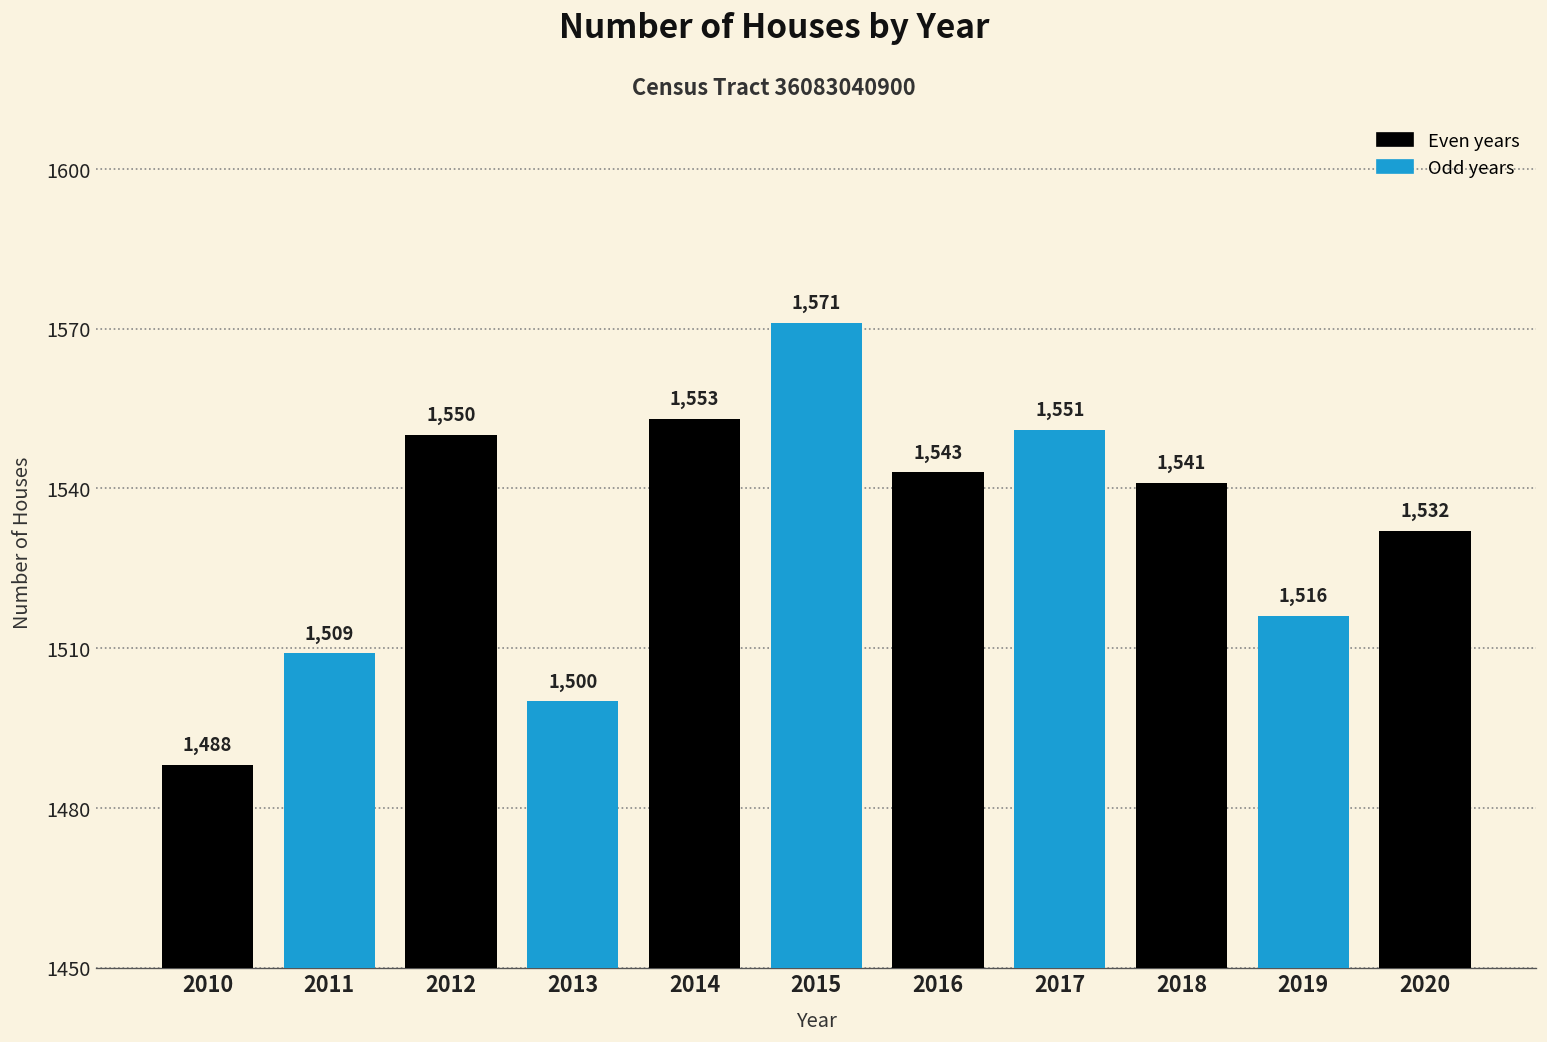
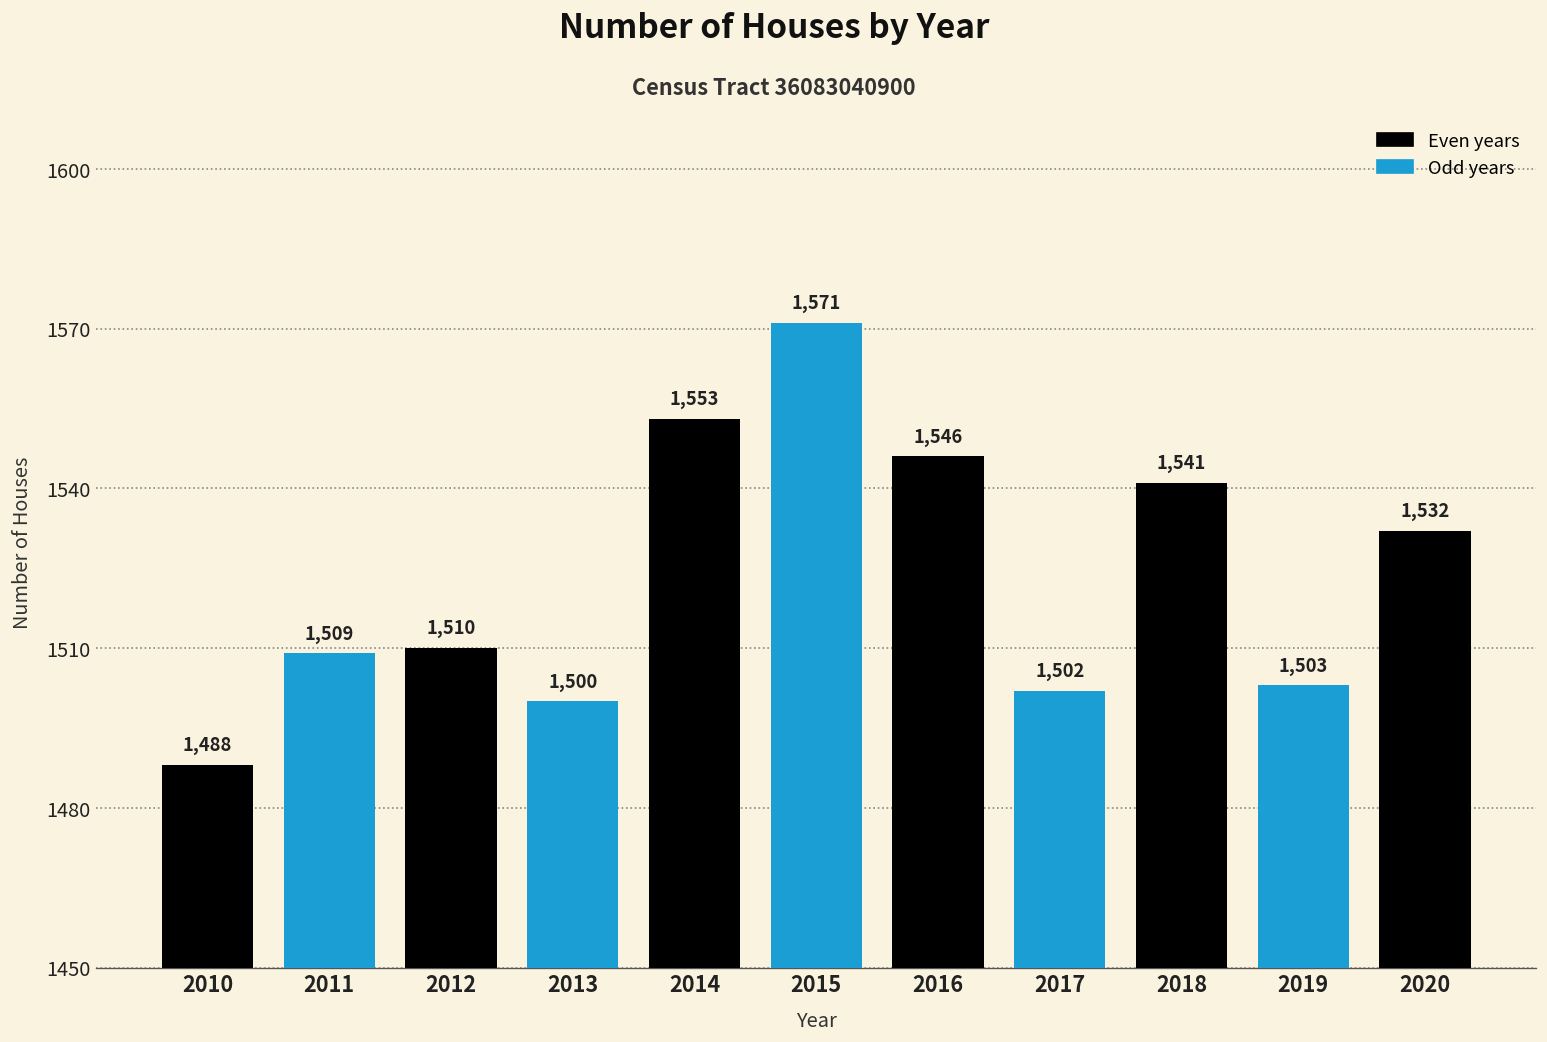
  {
    "2010": "1,488",
    "2011": "1,509",
-   "2012": "1,550",
+   "2012": "1,510",
    "2013": "1,500",
    "2014": "1,553",
    "2015": "1,571",
-   "2016": "1,543",
-   "2017": "1,551",
+   "2016": "1,546",
+   "2017": "1,502",
    "2018": "1,541",
-   "2019": "1,516",
+   "2019": "1,503",
    "2020": "1,532"
  }
